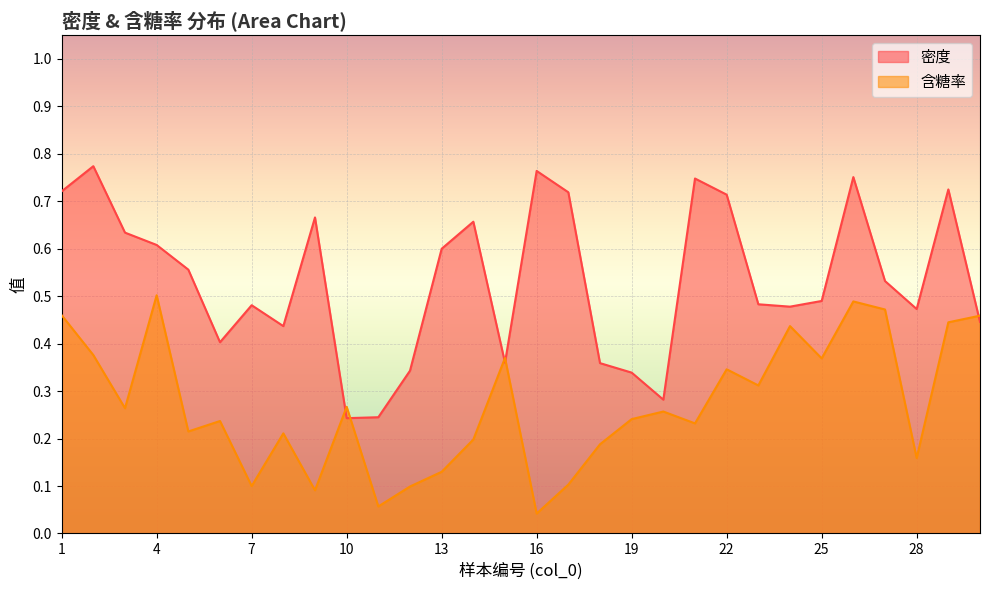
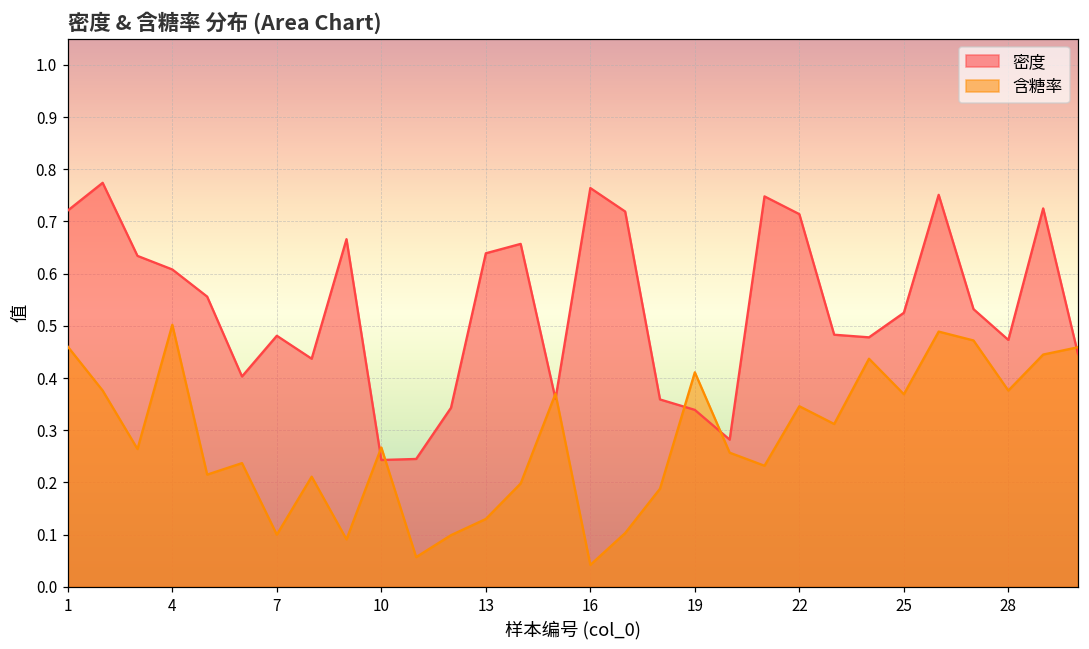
  {
    "密度": {
      "1": 0.72,
      "4": 0.61,
      "7": 0.48,
      "10": 0.24,
-     "13": 0.60,
+     "13": 0.64,
      "16": 0.76,
      "19": 0.34,
      "22": 0.71,
-     "25": 0.49,
+     "25": 0.53,
      "28": 0.47
    },
    "含糖率": {
      "1": 0.46,
      "4": 0.50,
      "7": 0.10,
      "10": 0.27,
      "13": 0.13,
      "16": 0.04,
-     "19": 0.24,
+     "19": 0.41,
      "22": 0.35,
      "25": 0.37,
-     "28": 0.16
+     "28": 0.38
    }
  }
